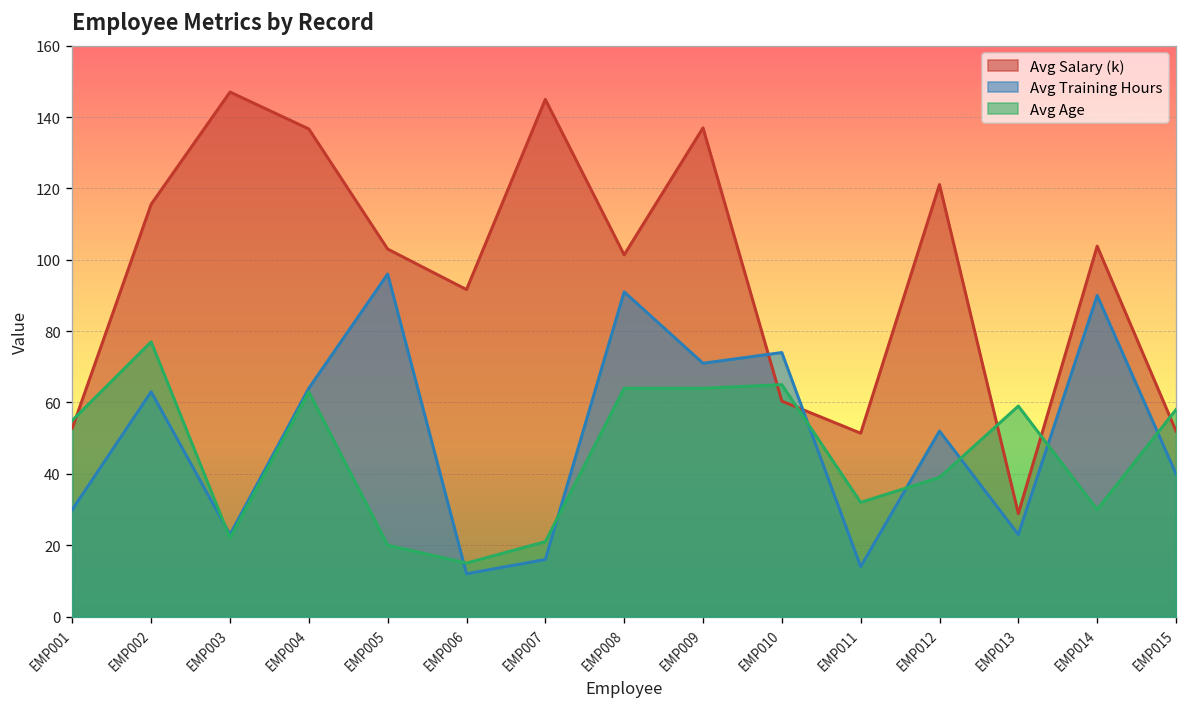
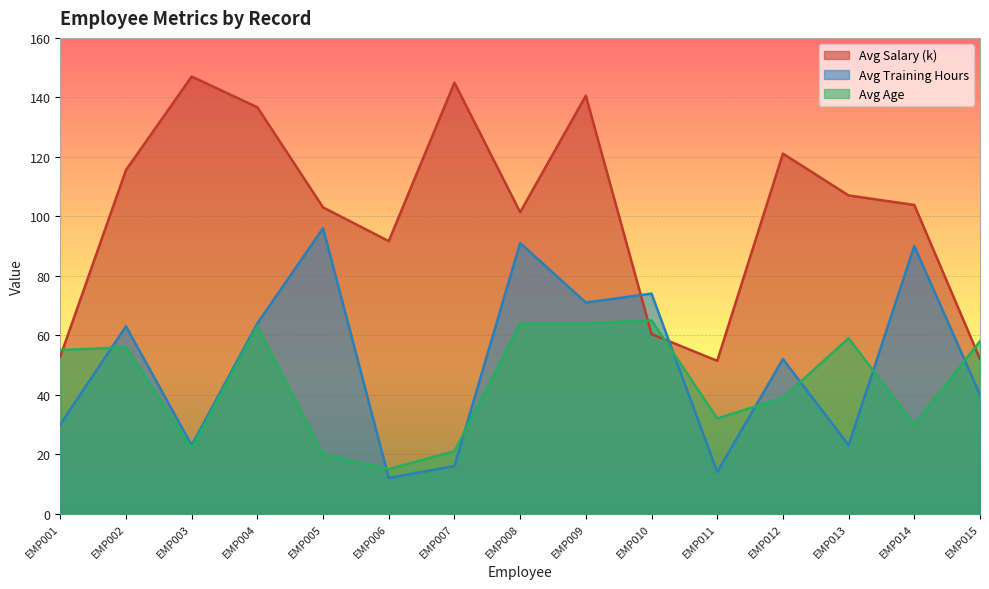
  {
    "Avg Salary (k)": {
      "EMP001": 53,
      "EMP002": 116,
      "EMP003": 147,
      "EMP004": 137,
      "EMP005": 103,
      "EMP006": 92,
      "EMP007": 145,
      "EMP008": 101,
-     "EMP009": 137,
+     "EMP009": 141,
      "EMP010": 60,
      "EMP011": 51,
      "EMP012": 121,
-     "EMP013": 29,
+     "EMP013": 107,
      "EMP014": 104,
      "EMP015": 52
    },
    "Avg Training Hours": {
      "EMP001": 30,
      "EMP002": 63,
      "EMP003": 23,
      "EMP004": 64,
      "EMP005": 96,
      "EMP006": 12,
      "EMP007": 16,
      "EMP008": 91,
      "EMP009": 71,
      "EMP010": 74,
      "EMP011": 14,
      "EMP012": 52,
      "EMP013": 23,
      "EMP014": 90,
      "EMP015": 40
    },
    "Avg Age": {
      "EMP001": 55,
-     "EMP002": 77,
+     "EMP002": 56,
      "EMP003": 22,
      "EMP004": 63,
      "EMP005": 20,
      "EMP006": 15,
      "EMP007": 21,
      "EMP008": 64,
      "EMP009": 64,
      "EMP010": 65,
      "EMP011": 32,
      "EMP012": 39,
      "EMP013": 59,
      "EMP014": 30,
      "EMP015": 58
    }
  }
